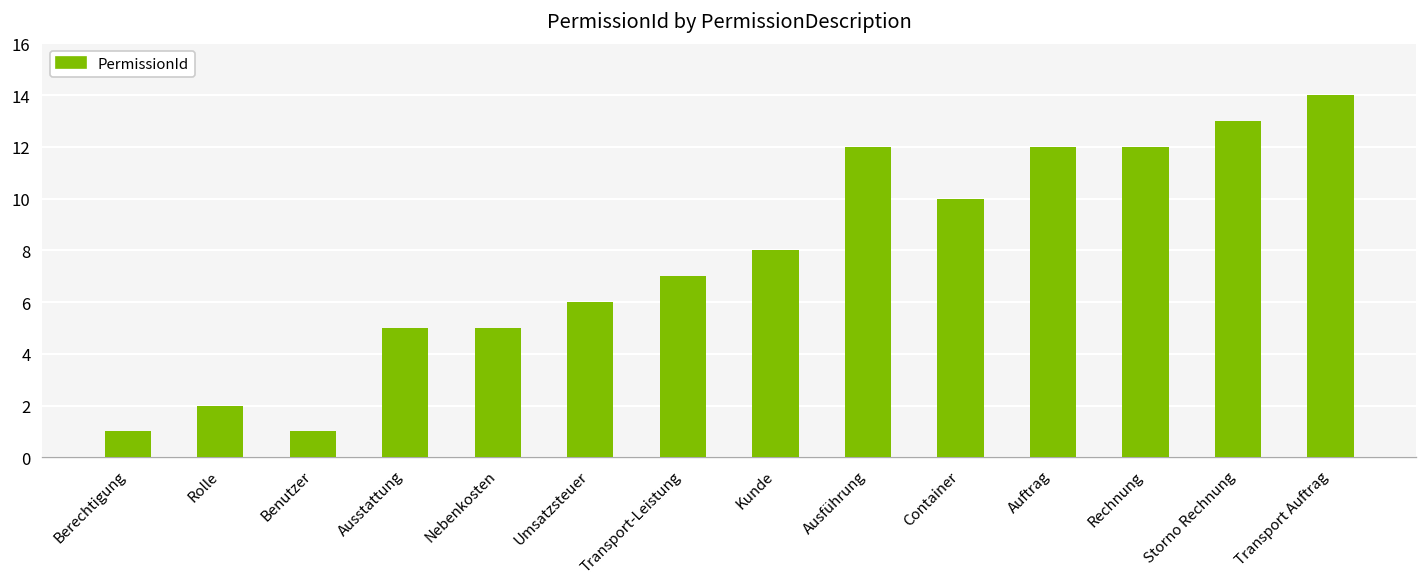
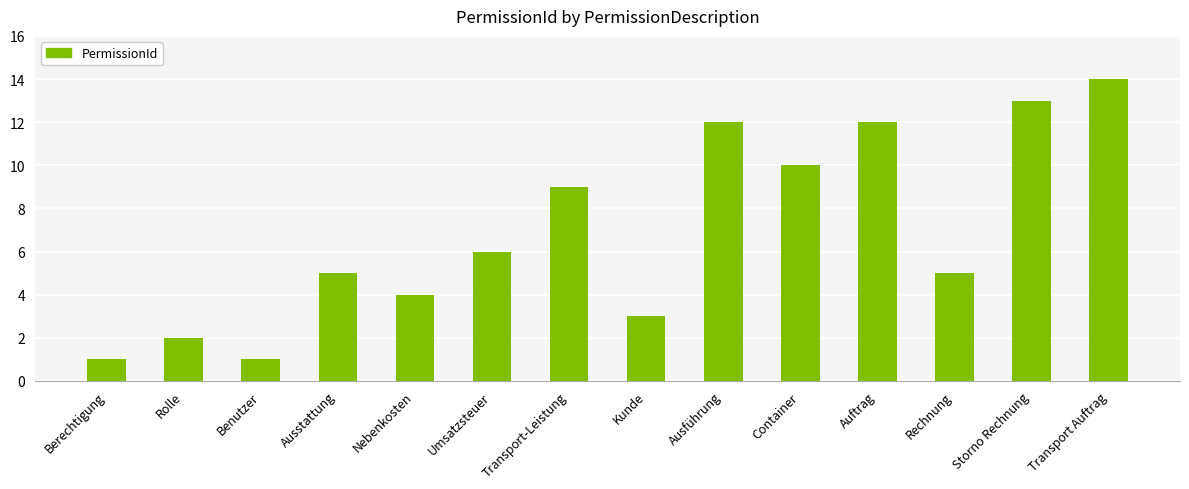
  {
    "Berechtigung": 1,
    "Rolle": 2,
    "Benutzer": 1,
    "Ausstattung": 5,
-   "Nebenkosten": 5,
+   "Nebenkosten": 4,
    "Umsatzsteuer": 6,
-   "Transport-Leistung": 7,
-   "Kunde": 8,
+   "Transport-Leistung": 9,
+   "Kunde": 3,
    "Ausführung": 12,
    "Container": 10,
    "Auftrag": 12,
-   "Rechnung": 12,
+   "Rechnung": 5,
    "Storno Rechnung": 13,
    "Transport Auftrag": 14
  }
